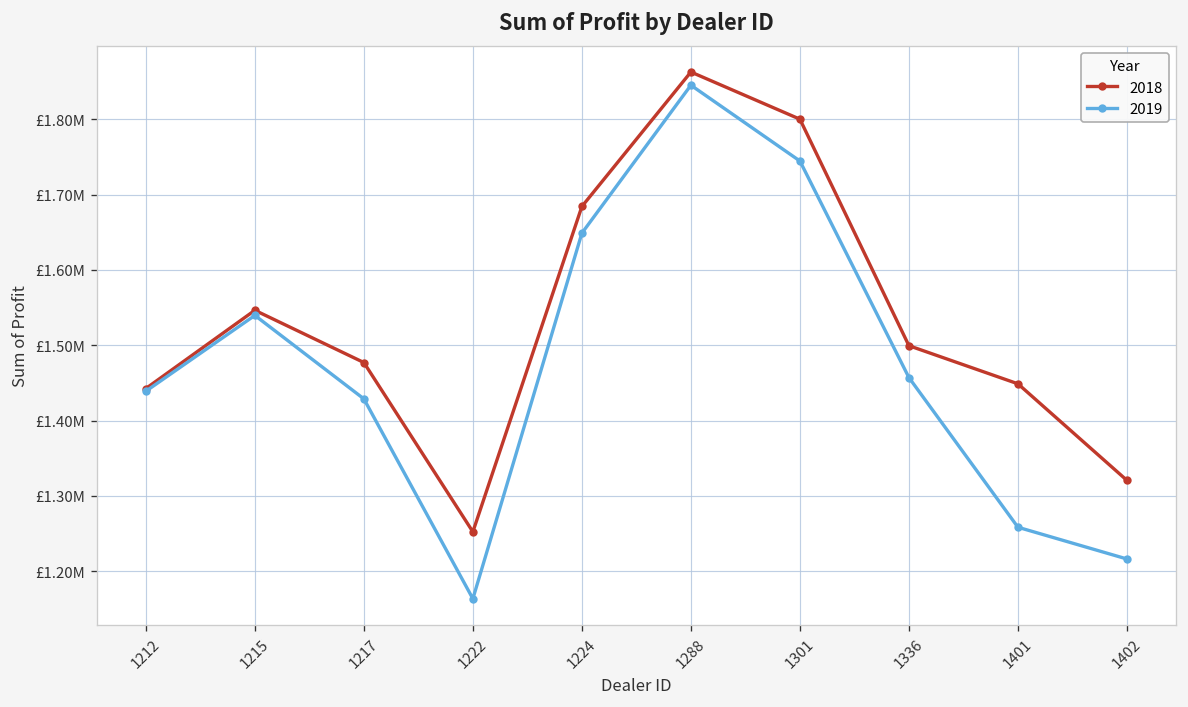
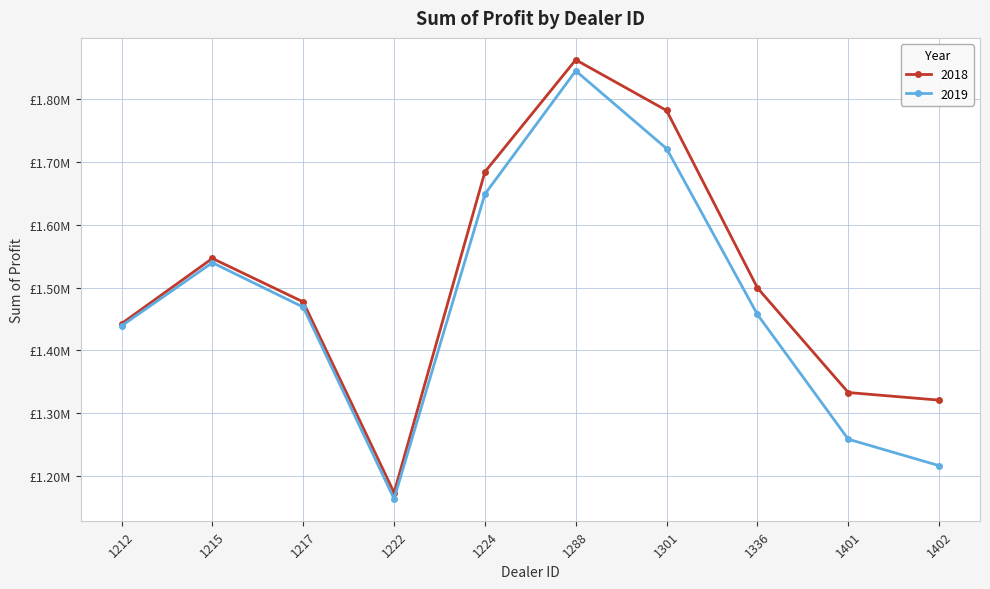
  {
    "2018": {
      "1215": "£1550000",
      "1217": "£1480000",
-     "1222": "£1250000",
+     "1222": "£1170000",
      "1224": "£1680000",
      "1288": "£1860000",
-     "1301": "£1800000",
+     "1301": "£1780000",
      "1336": "£1500000",
-     "1401": "£1450000",
+     "1401": "£1330000",
      "1402": "£1320000"
    },
    "2019": {
      "1215": "£1540000",
-     "1217": "£1430000",
+     "1217": "£1470000",
      "1222": "£1160000",
      "1224": "£1650000",
      "1288": "£1850000",
-     "1301": "£1740000",
+     "1301": "£1720000",
      "1336": "£1460000",
      "1401": "£1260000",
      "1402": "£1220000"
    }
  }
